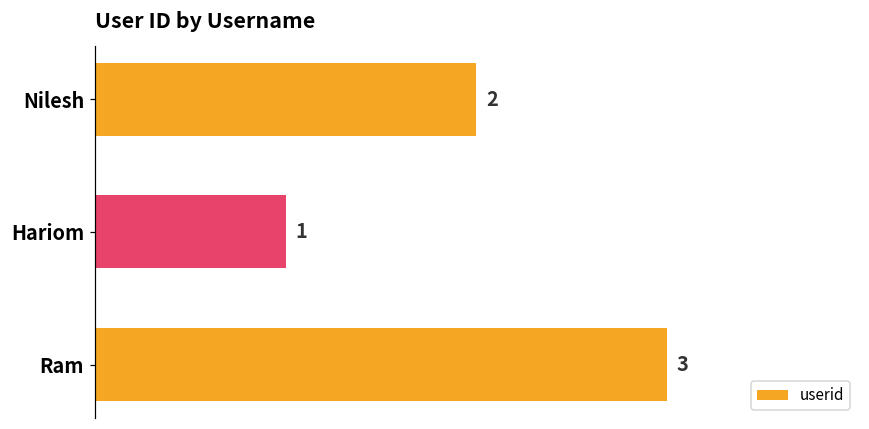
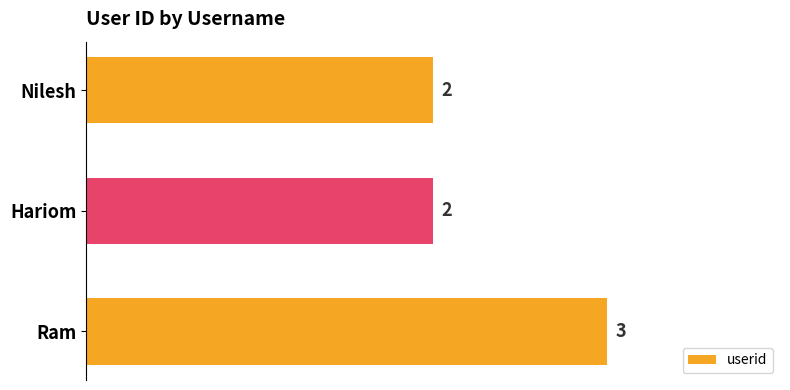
  {
    "Nilesh": 2,
-   "Hariom": 1,
+   "Hariom": 2,
    "Ram": 3
  }
